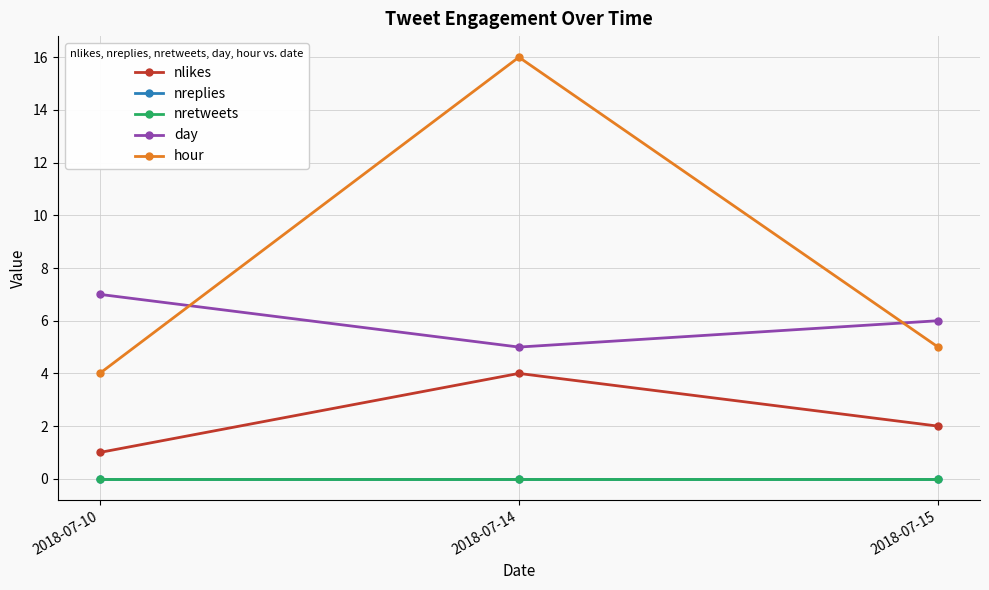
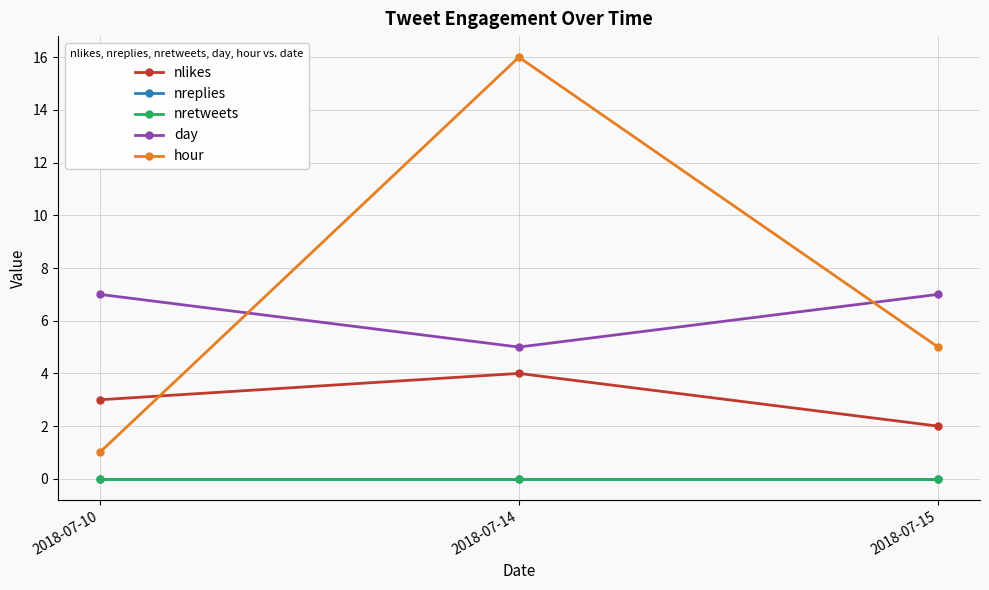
  {
    "nlikes": {
-     "2018-07-10": 1,
+     "2018-07-10": 3,
      "2018-07-14": 4,
      "2018-07-15": 2
    },
    "nretweets": {
      "2018-07-10": 0,
      "2018-07-14": 0,
      "2018-07-15": 0
    },
    "day": {
      "2018-07-10": 7,
      "2018-07-14": 5,
-     "2018-07-15": 6
+     "2018-07-15": 7
    },
    "hour": {
-     "2018-07-10": 4,
+     "2018-07-10": 1,
      "2018-07-14": 16,
      "2018-07-15": 5
    }
  }
